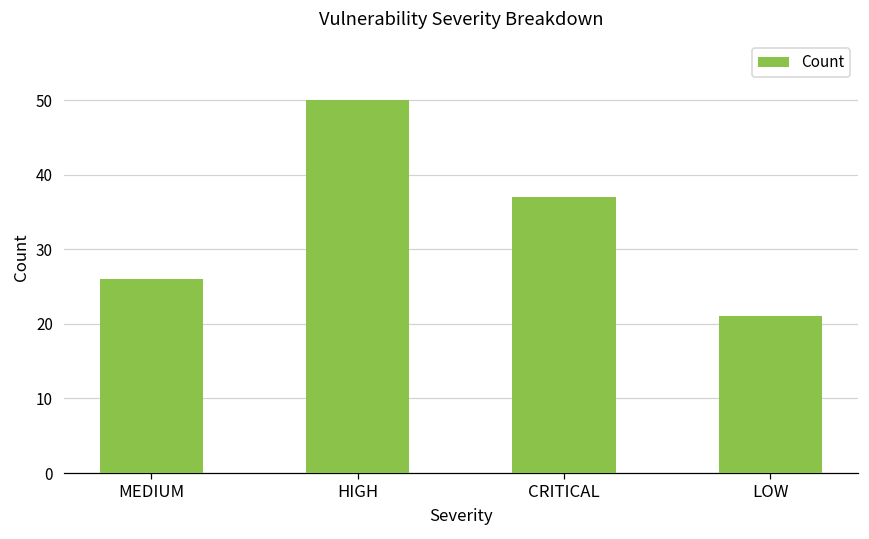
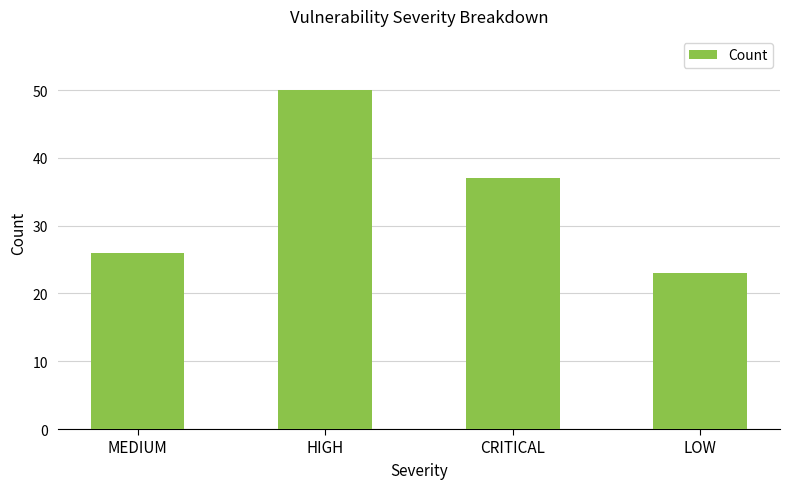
  {
    "MEDIUM": 26,
    "HIGH": 50,
    "CRITICAL": 37,
-   "LOW": 21
+   "LOW": 23
  }
